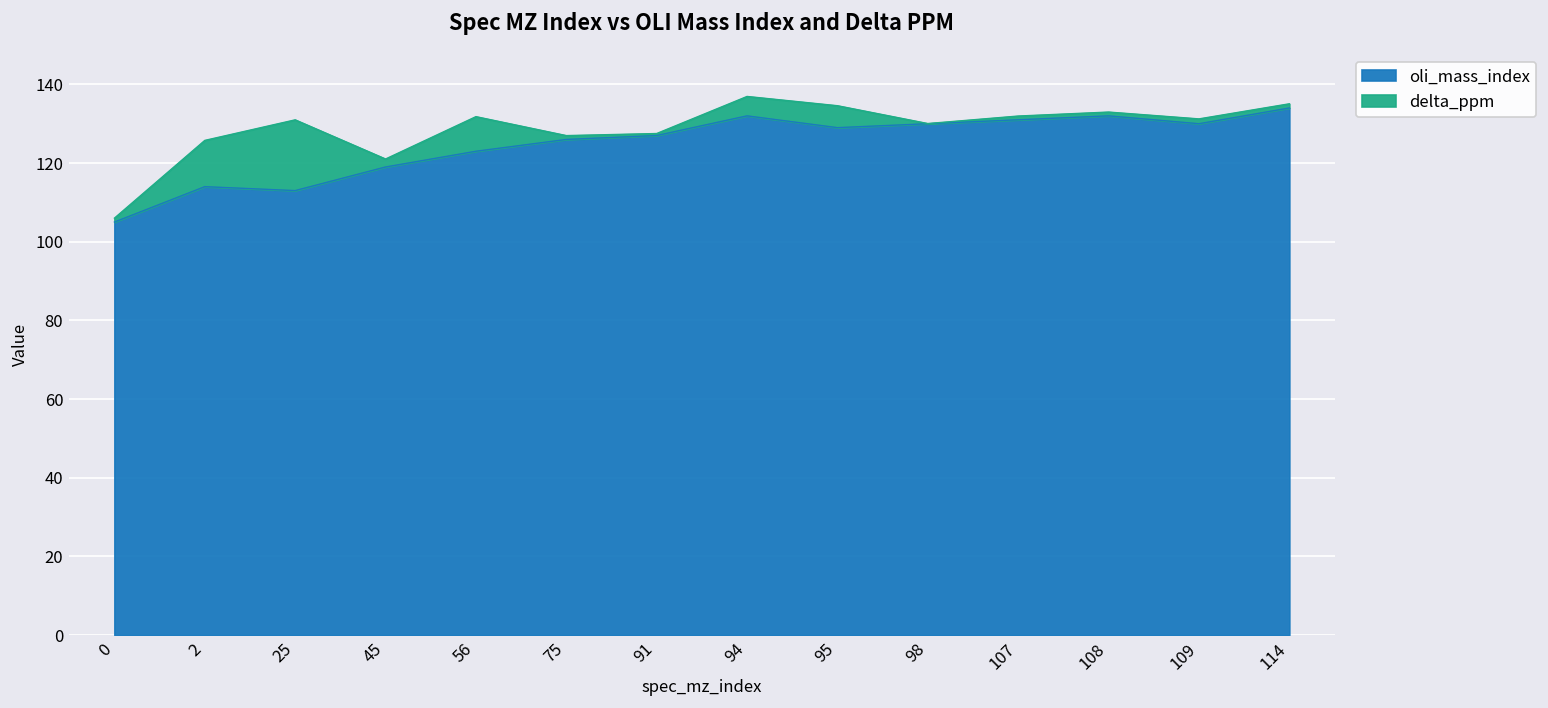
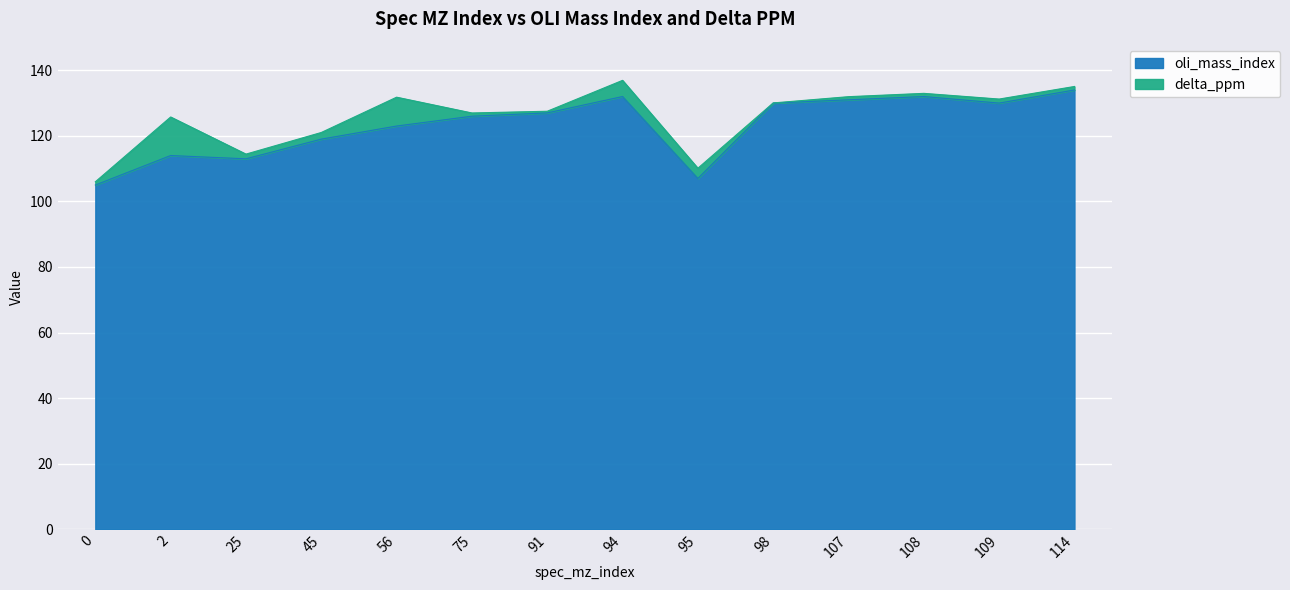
  {
    "oli_mass_index": {
      "0": 105,
      "2": 114,
      "25": 113,
      "45": 119,
      "56": 123,
      "75": 126,
      "94": 132,
-     "95": 129,
+     "95": 107,
      "107": 131,
      "108": 132,
      "109": 130,
      "114": 134
    },
    "delta_ppm": {
      "0": 1,
      "2": 12,
-     "25": 18,
+     "25": 1,
      "45": 2,
      "56": 9,
      "75": 1,
      "94": 5,
-     "95": 6,
+     "95": 3,
      "107": 1,
      "108": 1,
      "109": 1,
      "114": 1
    }
  }
